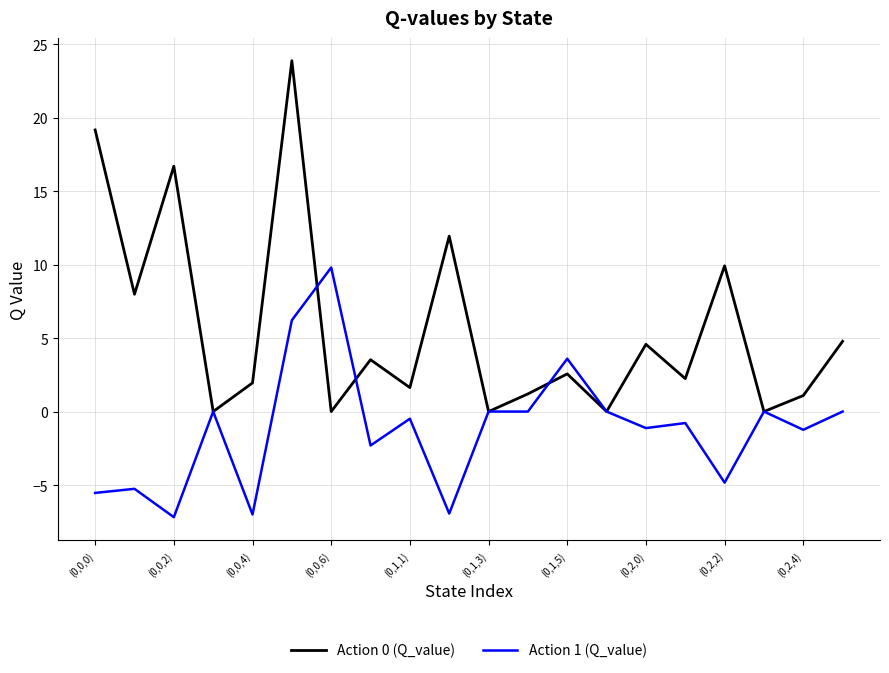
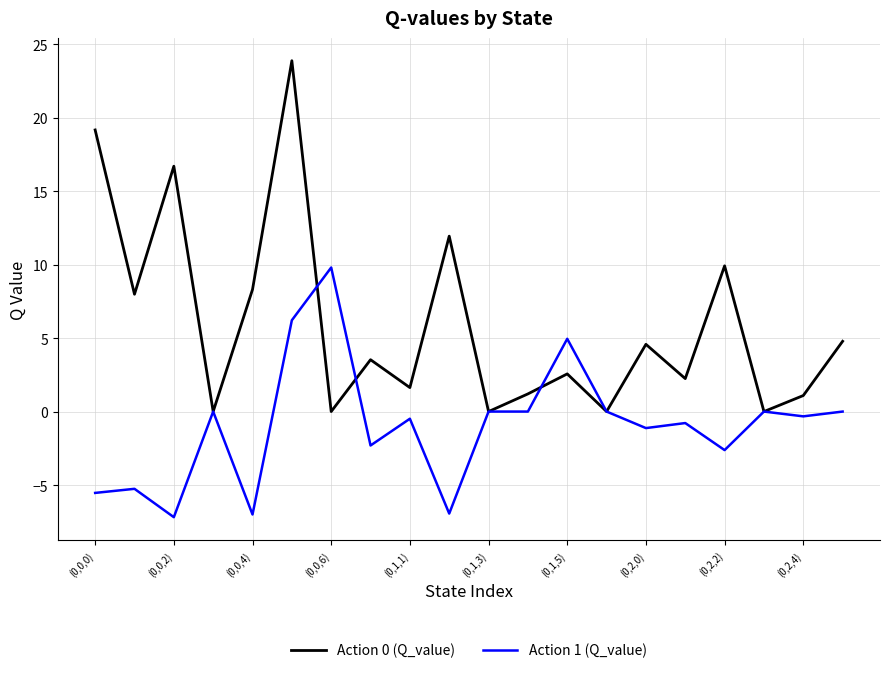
  {
    "Action 0 (Q_value)": {
      "(0,0,0)": 19.2,
      "(0,0,2)": 16.7,
-     "(0,0,4)": 2.0,
+     "(0,0,4)": 8.3,
      "(0,0,6)": 0.0,
      "(0,1,1)": 1.6,
      "(0,1,5)": 2.6,
      "(0,2,0)": 4.6,
      "(0,2,2)": 9.9,
      "(0,2,4)": 1.1
    },
    "Action 1 (Q_value)": {
      "(0,0,0)": -5.5,
      "(0,0,2)": -7.2,
      "(0,0,4)": -7.0,
      "(0,0,6)": 9.8,
      "(0,1,1)": -0.5,
-     "(0,1,5)": 3.6,
+     "(0,1,5)": 5.0,
      "(0,2,0)": -1.1,
-     "(0,2,2)": -4.8,
-     "(0,2,4)": -1.2
+     "(0,2,2)": -2.6,
+     "(0,2,4)": -0.3
    }
  }
